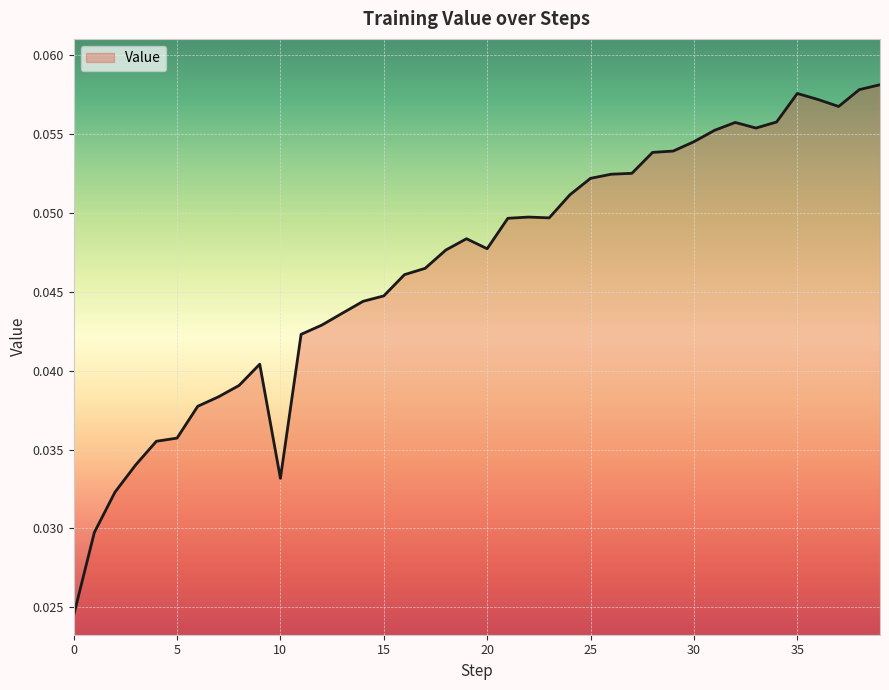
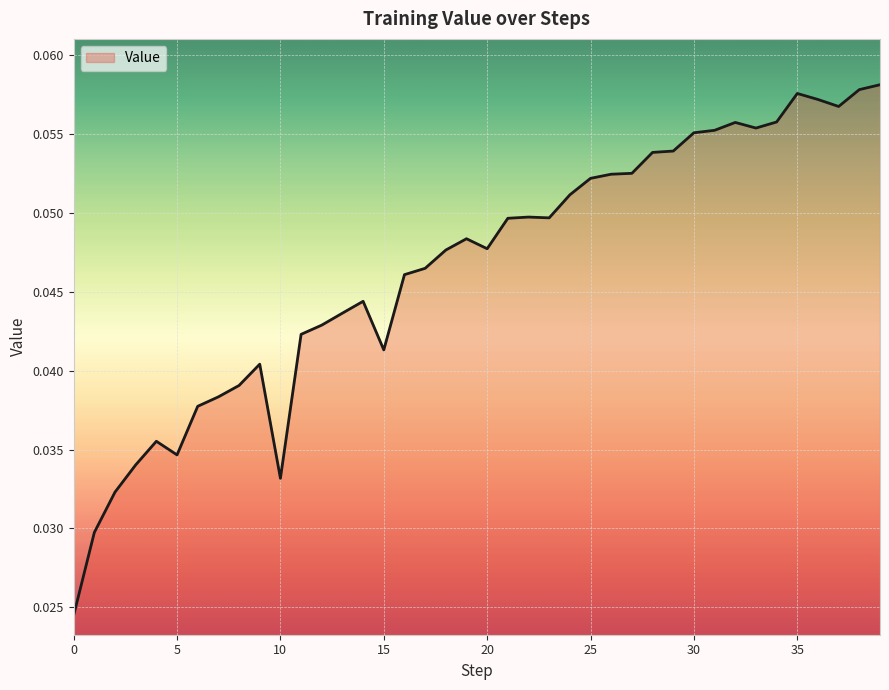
  {
    "0": 0.0245,
-   "5": 0.0357,
+   "5": 0.0347,
    "10": 0.0332,
-   "15": 0.0447,
+   "15": 0.0413,
    "20": 0.0477,
    "25": 0.0522,
-   "30": 0.0545,
+   "30": 0.0551,
    "35": 0.0576
  }
